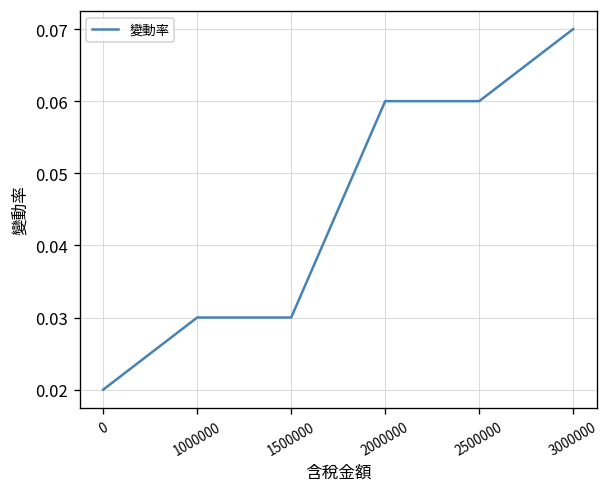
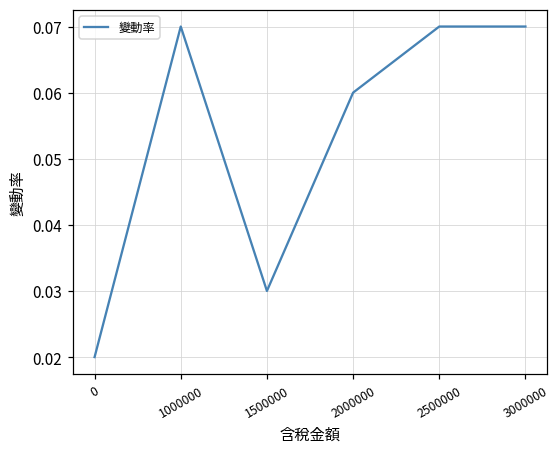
  {
    "0": 0.02,
-   "1000000": 0.03,
+   "1000000": 0.07,
    "1500000": 0.03,
    "2000000": 0.06,
-   "2500000": 0.06,
+   "2500000": 0.07,
    "3000000": 0.07
  }
